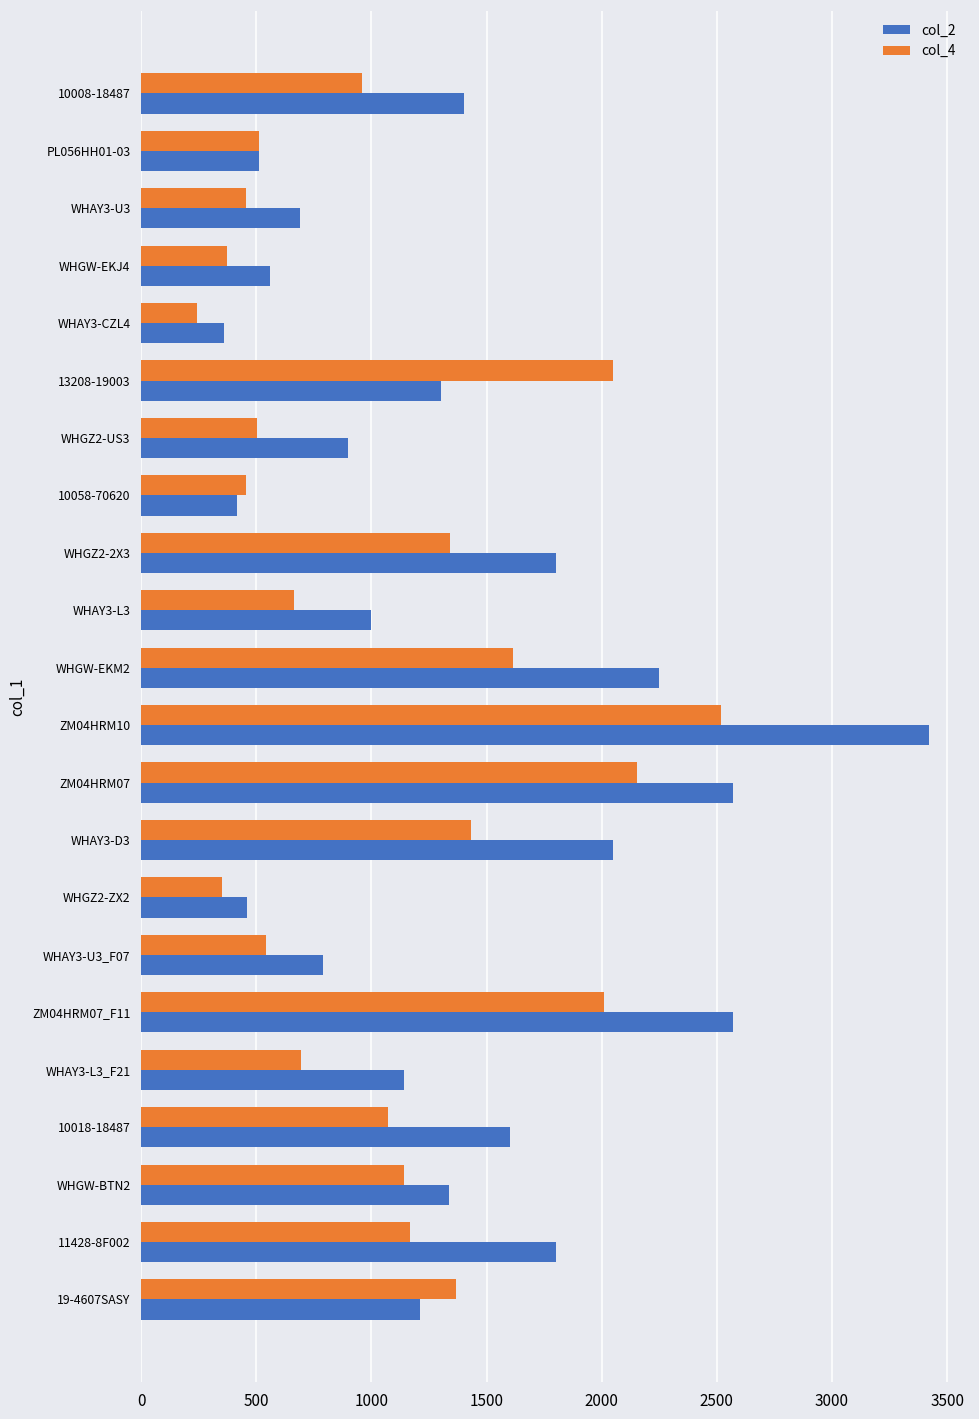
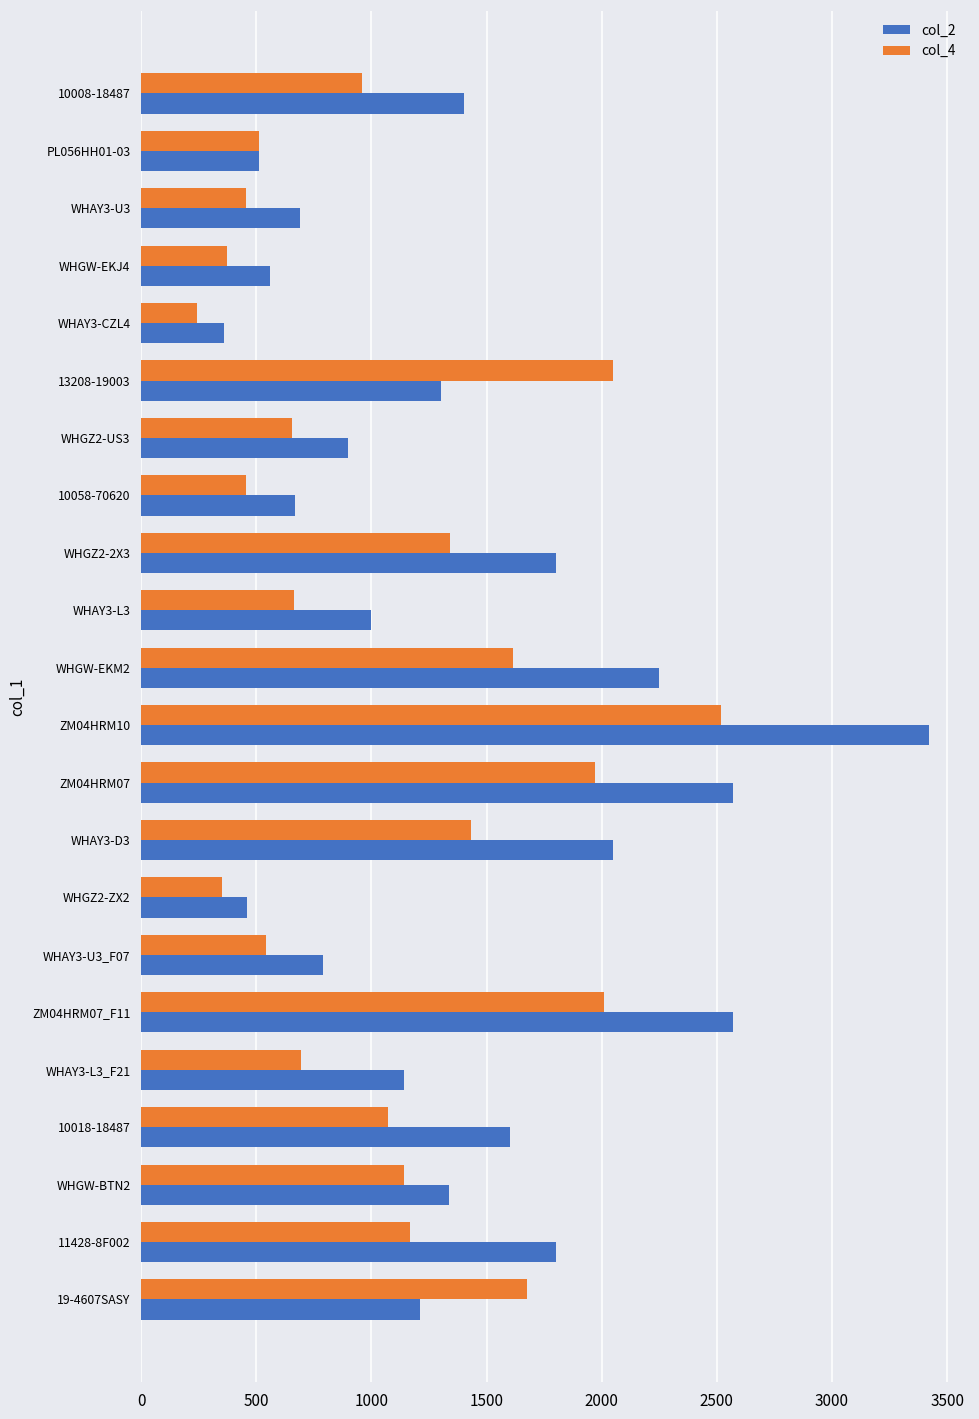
  {
    "col_2": {
      "10008-18487": 1400,
      "PL056HH01-03": 510,
      "WHAY3-U3": 690,
      "WHGW-EKJ4": 560,
      "WHAY3-CZL4": 360,
      "13208-19003": 1300,
      "WHGZ2-US3": 900,
-     "10058-70620": 420,
+     "10058-70620": 670,
      "WHGZ2-2X3": 1800,
      "WHAY3-L3": 1000,
      "WHGW-EKM2": 2250,
      "ZM04HRM10": 3420,
      "ZM04HRM07": 2570,
      "WHAY3-D3": 2050,
      "WHGZ2-ZX2": 460,
      "WHAY3-U3_F07": 790,
      "ZM04HRM07_F11": 2570,
      "WHAY3-L3_F21": 1140,
      "10018-18487": 1600,
      "WHGW-BTN2": 1340,
      "11428-8F002": 1800,
      "19-4607SASY": 1210
    },
    "col_4": {
      "10008-18487": 960,
      "PL056HH01-03": 510,
      "WHAY3-U3": 460,
      "WHGW-EKJ4": 370,
      "WHAY3-CZL4": 240,
      "13208-19003": 2050,
-     "WHGZ2-US3": 500,
+     "WHGZ2-US3": 660,
      "10058-70620": 460,
      "WHGZ2-2X3": 1340,
      "WHAY3-L3": 660,
      "WHGW-EKM2": 1610,
      "ZM04HRM10": 2520,
-     "ZM04HRM07": 2160,
+     "ZM04HRM07": 1970,
      "WHAY3-D3": 1430,
      "WHGZ2-ZX2": 350,
      "WHAY3-U3_F07": 540,
      "ZM04HRM07_F11": 2010,
      "WHAY3-L3_F21": 700,
      "10018-18487": 1070,
      "WHGW-BTN2": 1140,
      "11428-8F002": 1170,
-     "19-4607SASY": 1370
+     "19-4607SASY": 1670
    }
  }
